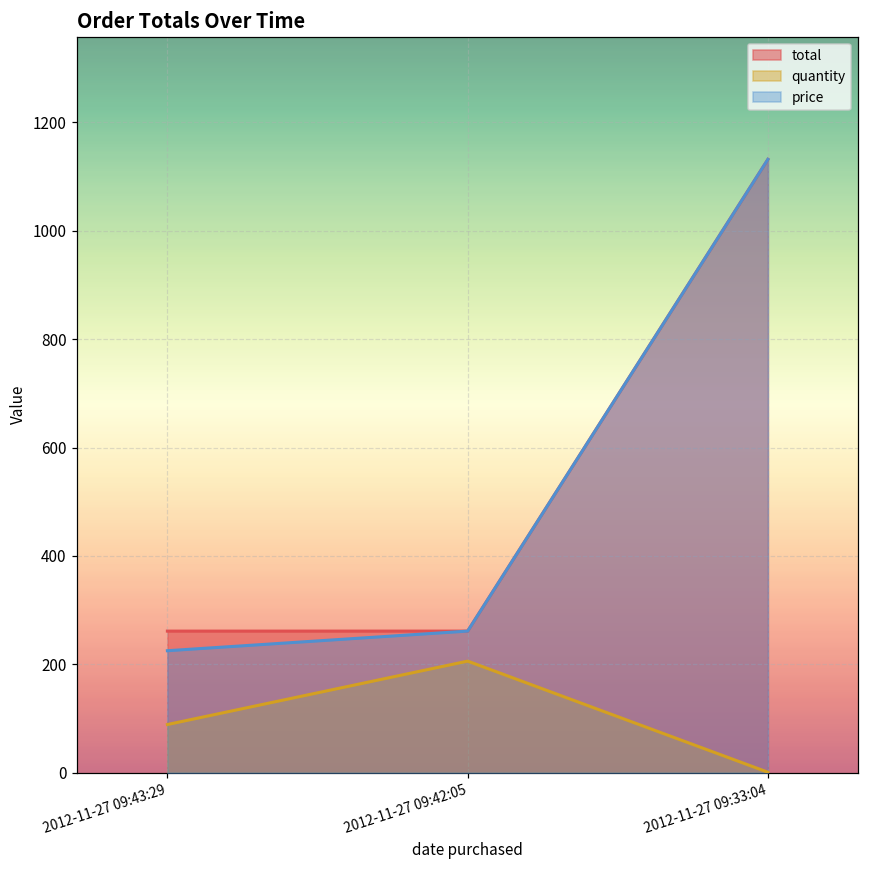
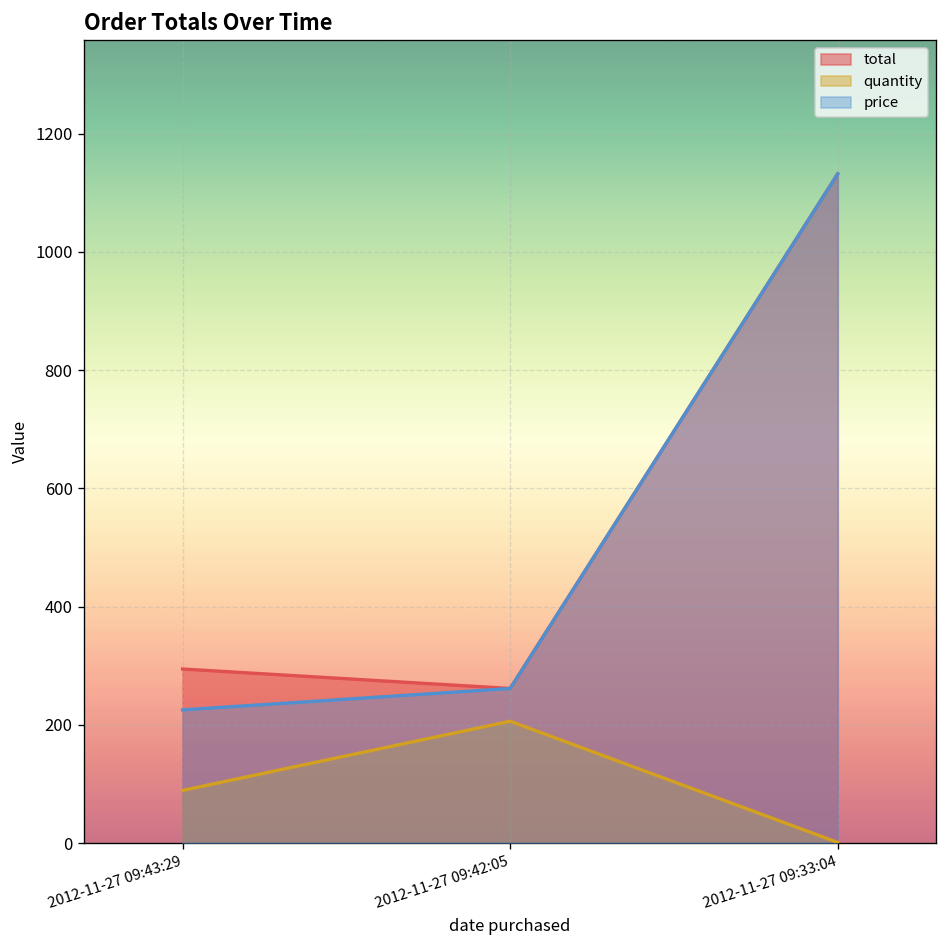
  {
    "total": {
-     "2012-11-27 09:43:29": 260
+     "2012-11-27 09:43:29": 290
    },
    "quantity": {
      "2012-11-27 09:43:29": 90,
      "2012-11-27 09:42:05": 210,
      "2012-11-27 09:33:04": 0
    },
    "price": {
      "2012-11-27 09:43:29": 230
    }
  }
